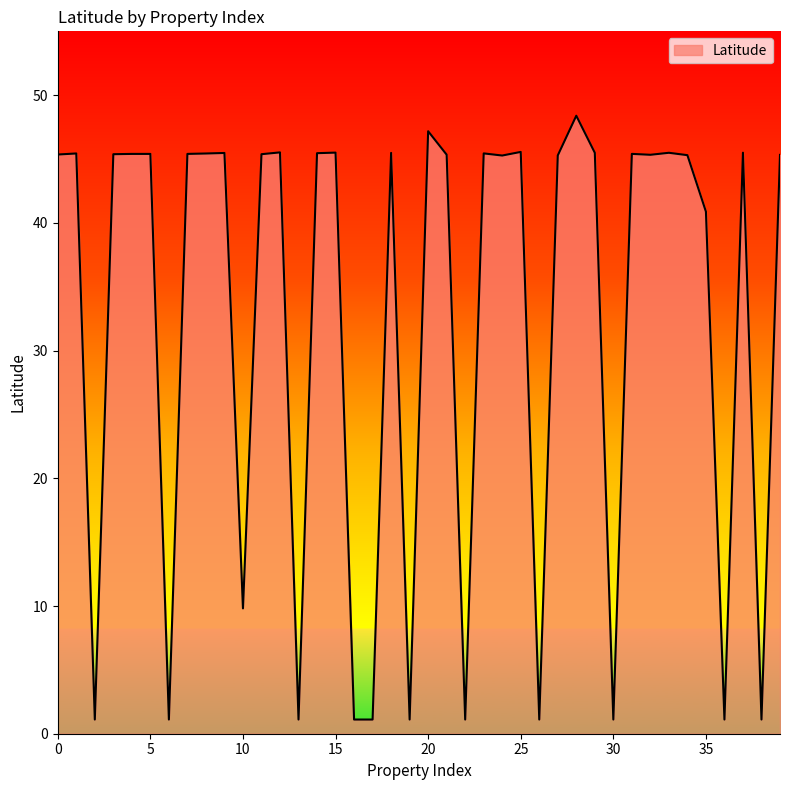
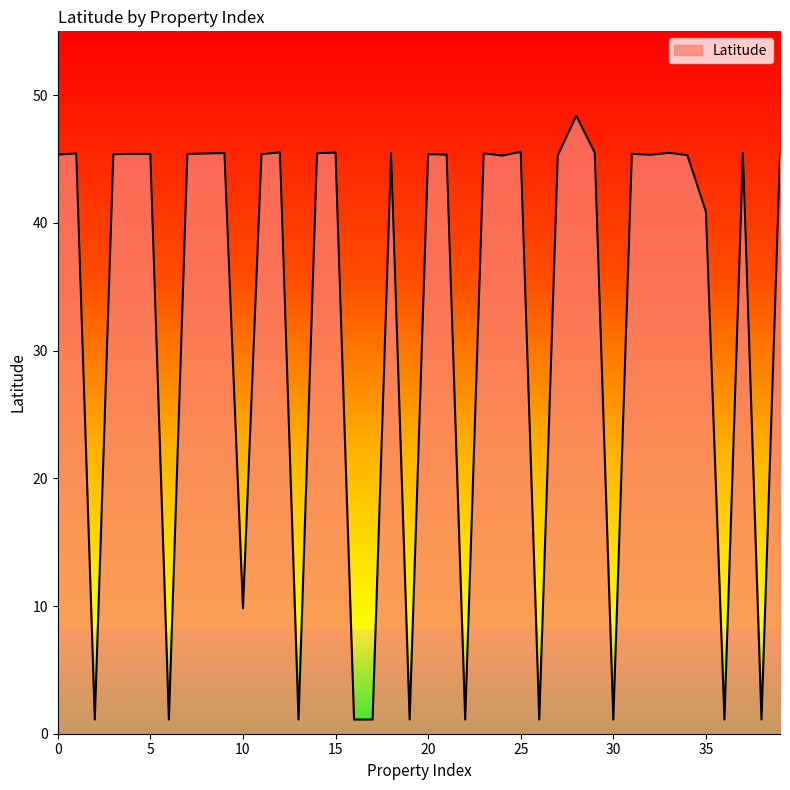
  {
    "0": 45.4,
    "5": 45.4,
    "10": 9.8,
    "15": 45.5,
-   "20": 47.2,
+   "20": 45.4,
    "25": 45.6,
    "30": 1.1,
    "35": 40.9
  }
